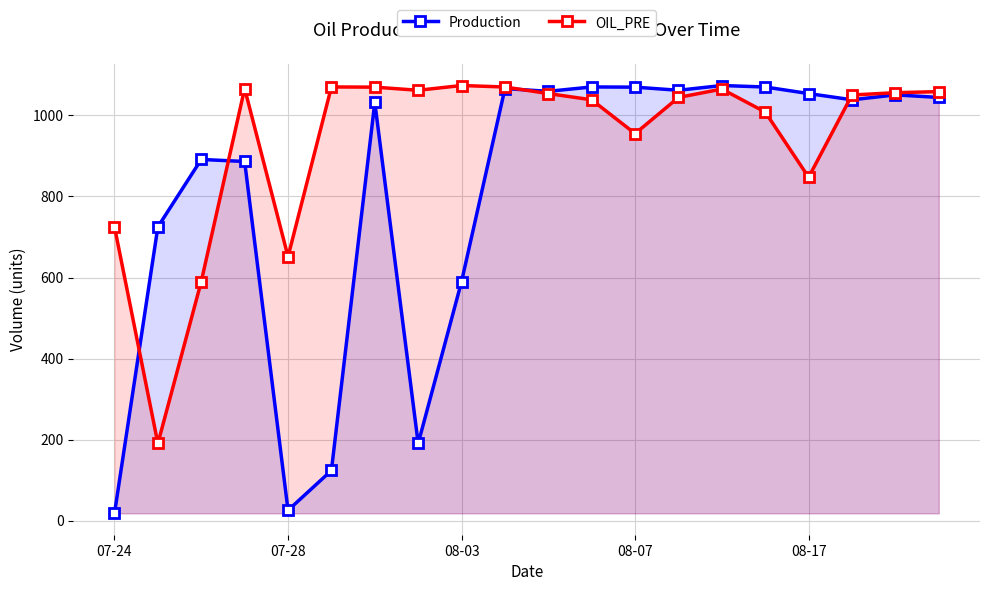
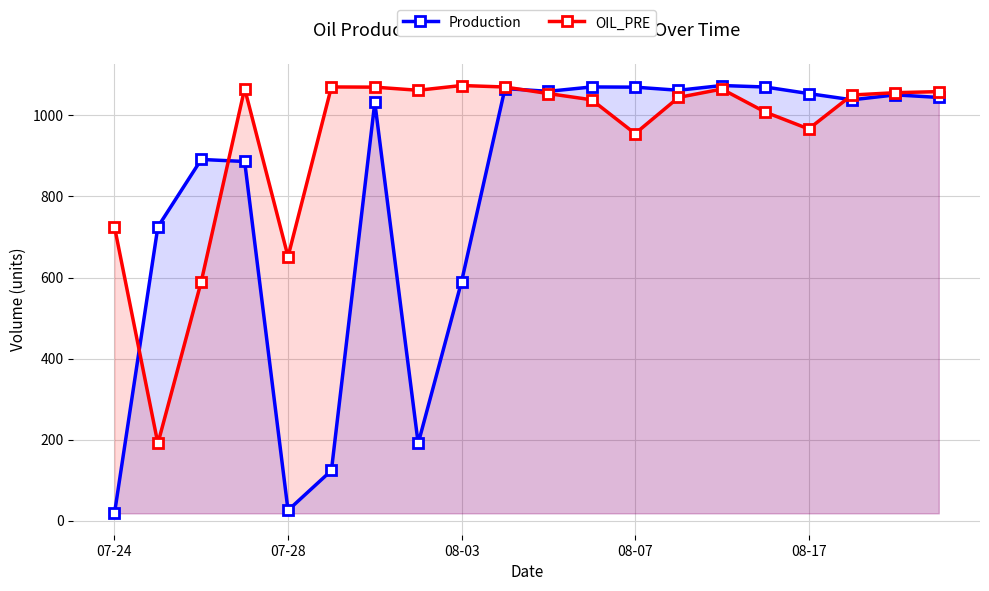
  {
    "Production": {
      "07-24": 20,
      "07-28": 30,
      "08-03": 590,
      "08-07": 1070,
      "08-17": 1050
    },
    "OIL_PRE": {
      "07-24": 730,
      "07-28": 650,
      "08-03": 1070,
      "08-07": 960,
-     "08-17": 850
+     "08-17": 970
    }
  }
